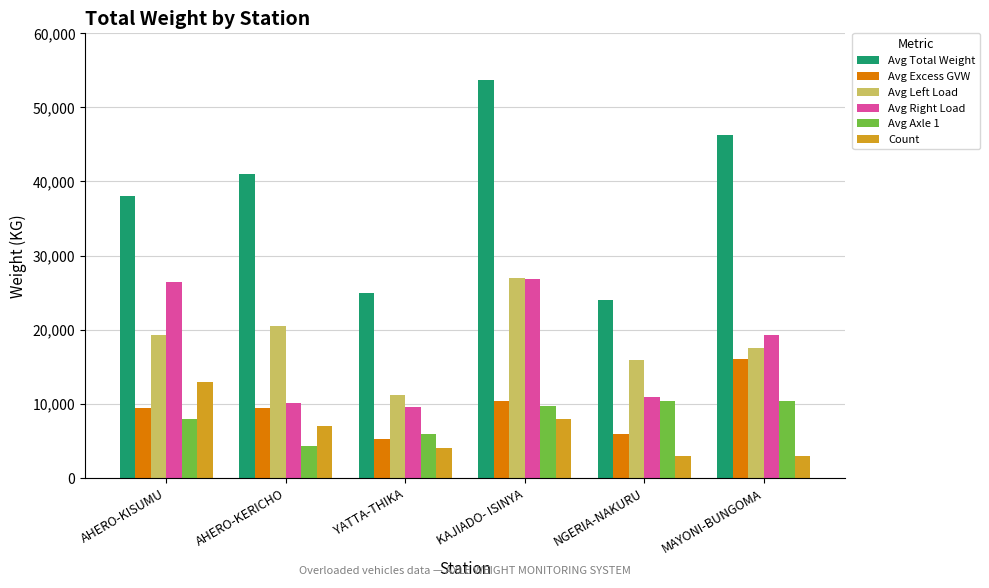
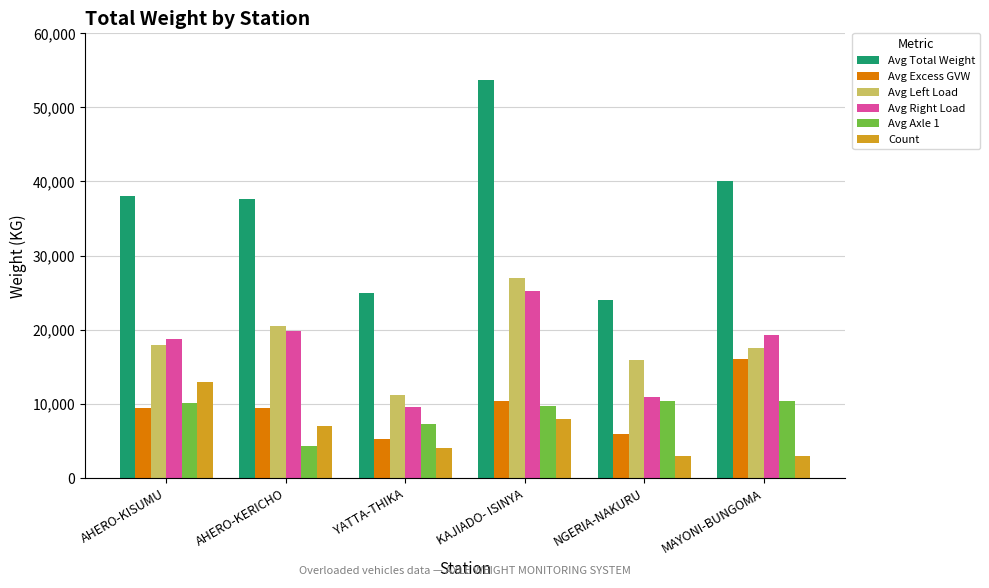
  {
    "Avg Total Weight": {
      "AHERO-KISUMU": "38,000",
-     "AHERO-KERICHO": "41,000",
+     "AHERO-KERICHO": "38,000",
      "YATTA-THIKA": "25,000",
      "KAJIADO- ISINYA": "54,000",
      "NGERIA-NAKURU": "24,000",
-     "MAYONI-BUNGOMA": "46,000"
+     "MAYONI-BUNGOMA": "40,000"
    },
    "Avg Left Load": {
-     "AHERO-KISUMU": "19,000",
+     "AHERO-KISUMU": "18,000",
      "AHERO-KERICHO": "20,000",
      "YATTA-THIKA": "11,000",
      "KAJIADO- ISINYA": "27,000",
      "NGERIA-NAKURU": "16,000",
      "MAYONI-BUNGOMA": "18,000"
    },
    "Avg Right Load": {
-     "AHERO-KISUMU": "26,000",
-     "AHERO-KERICHO": "10,000",
+     "AHERO-KISUMU": "19,000",
+     "AHERO-KERICHO": "20,000",
      "YATTA-THIKA": "10,000",
-     "KAJIADO- ISINYA": "27,000",
+     "KAJIADO- ISINYA": "25,000",
      "NGERIA-NAKURU": "11,000",
      "MAYONI-BUNGOMA": "19,000"
    },
    "Avg Axle 1": {
-     "AHERO-KISUMU": "8,000",
+     "AHERO-KISUMU": "10,000",
      "AHERO-KERICHO": "4,000",
-     "YATTA-THIKA": "6,000",
+     "YATTA-THIKA": "7,000",
      "KAJIADO- ISINYA": "10,000",
      "NGERIA-NAKURU": "10,000",
      "MAYONI-BUNGOMA": "10,000"
    }
  }
